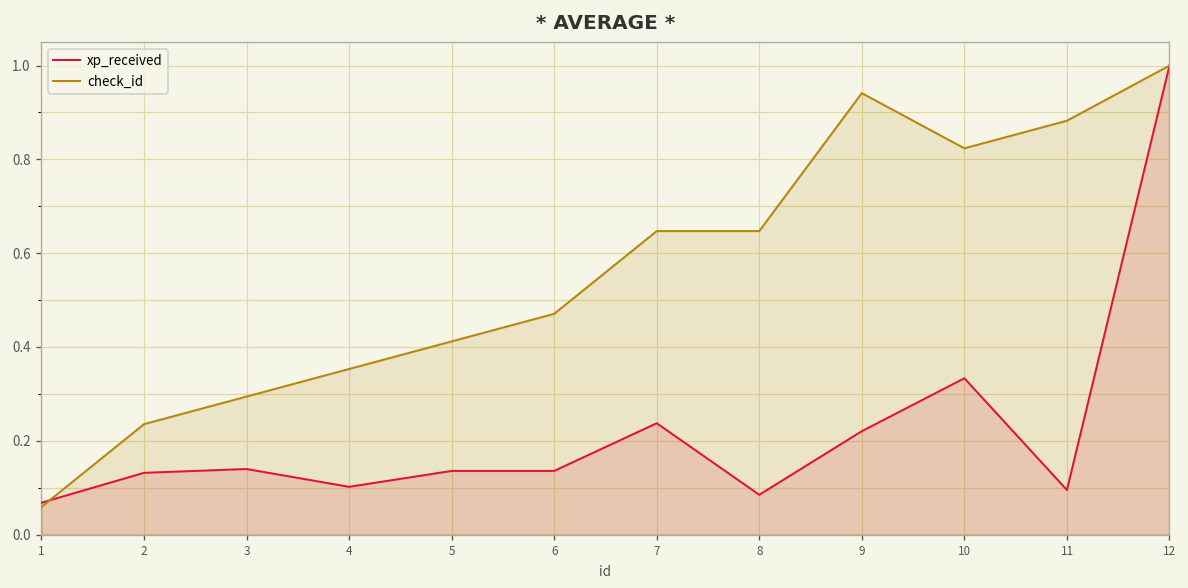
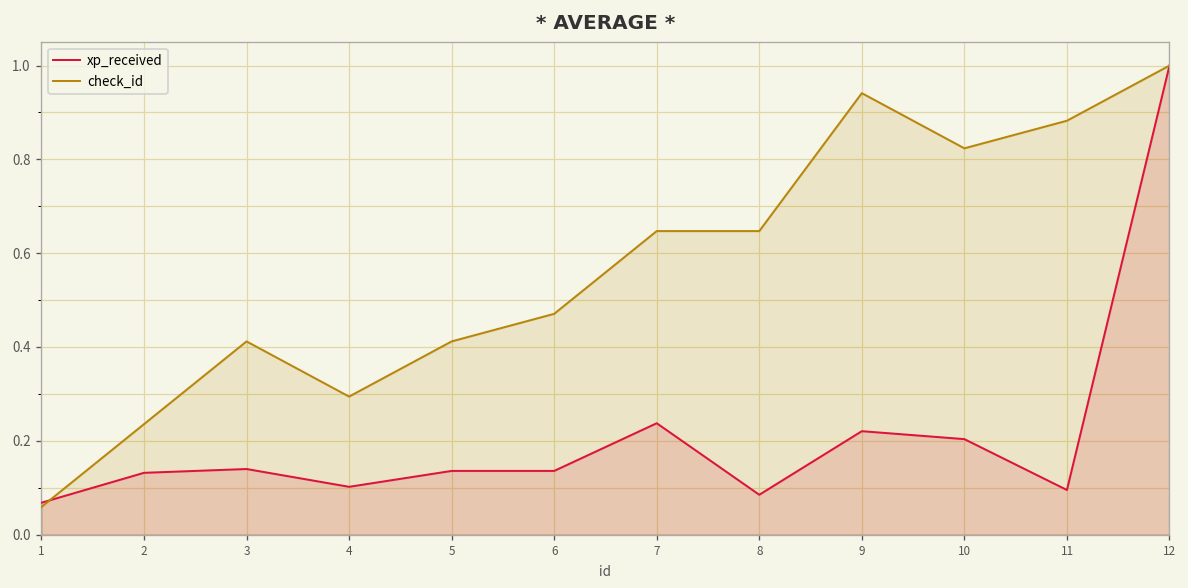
  {
    "xp_received": {
      "1": 0.07,
      "2": 0.13,
      "3": 0.14,
      "4": 0.10,
      "5": 0.14,
      "6": 0.14,
      "7": 0.24,
      "8": 0.08,
      "9": 0.22,
-     "10": 0.33,
+     "10": 0.20,
      "11": 0.09
    },
    "check_id": {
      "1": 0.06,
      "2": 0.24,
-     "3": 0.29,
-     "4": 0.35,
+     "3": 0.41,
+     "4": 0.29,
      "5": 0.41,
      "6": 0.47,
      "7": 0.65,
      "8": 0.65,
      "9": 0.94,
      "10": 0.82,
      "11": 0.88
    }
  }
